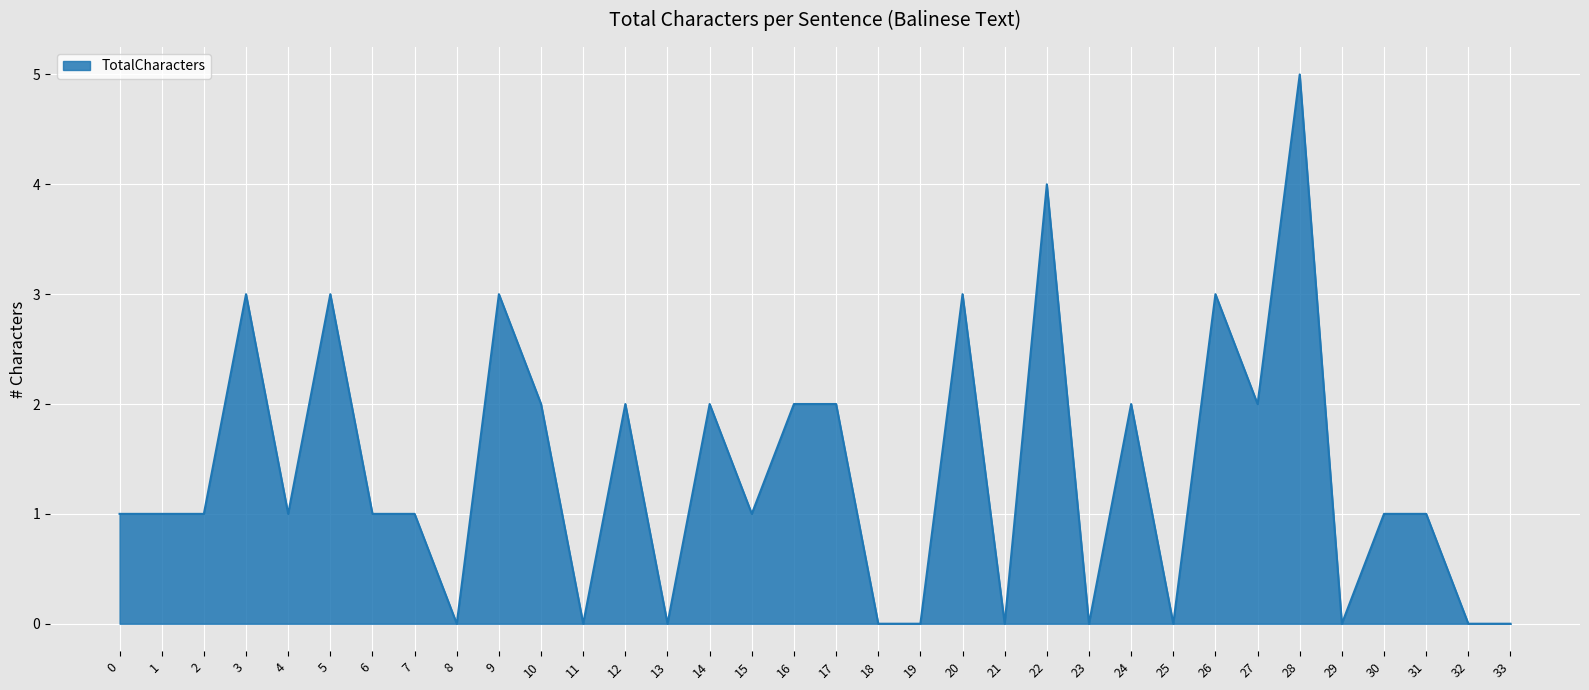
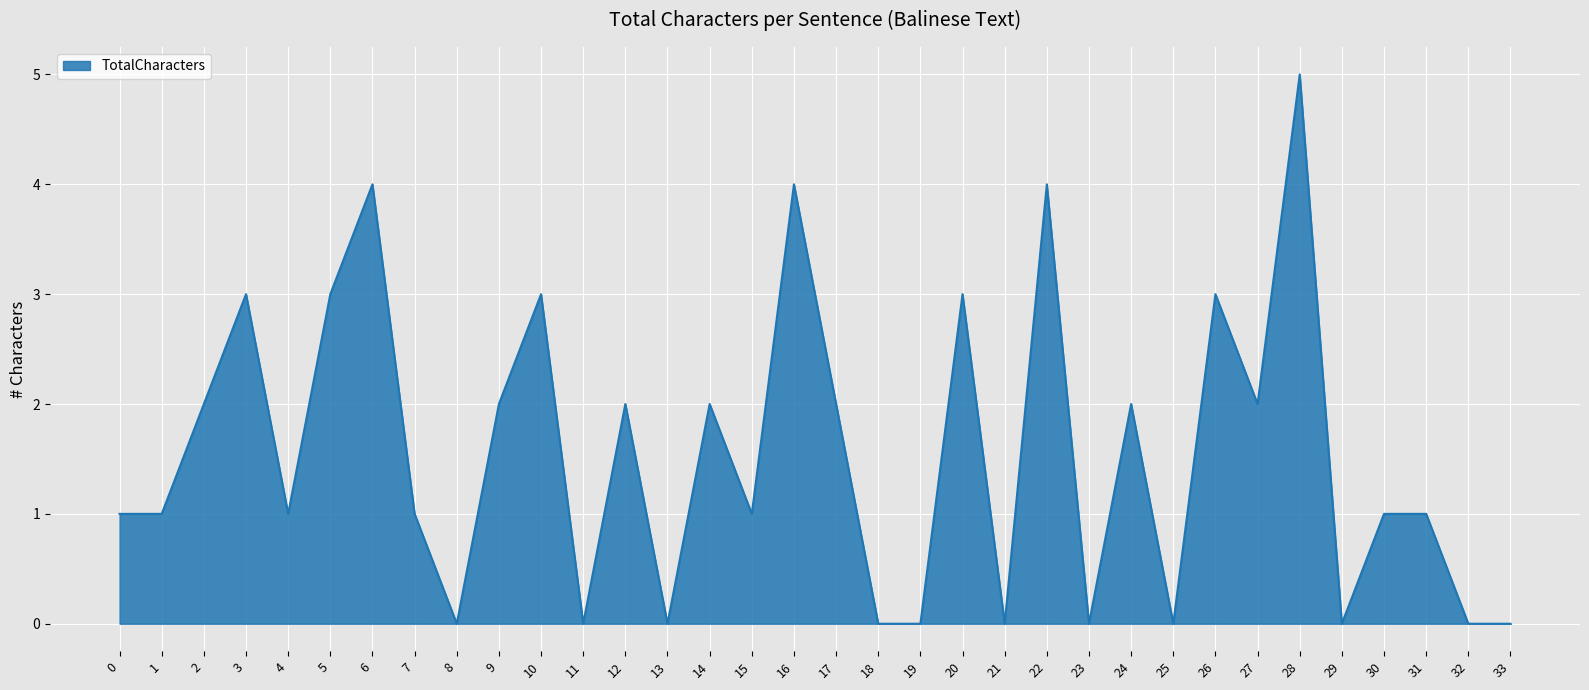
  {
    "0": 1,
    "1": 1,
-   "2": 1,
+   "2": 2,
    "3": 3,
    "4": 1,
    "5": 3,
-   "6": 1,
+   "6": 4,
    "7": 1,
    "8": 0,
-   "9": 3,
-   "10": 2,
+   "9": 2,
+   "10": 3,
    "11": 0,
    "12": 2,
    "13": 0,
    "14": 2,
    "15": 1,
-   "16": 2,
+   "16": 4,
    "17": 2,
    "18": 0,
    "19": 0,
    "20": 3,
    "21": 0,
    "22": 4,
    "23": 0,
    "24": 2,
    "25": 0,
    "26": 3,
    "27": 2,
    "28": 5,
    "29": 0,
    "30": 1,
    "31": 1,
    "32": 0,
    "33": 0
  }
